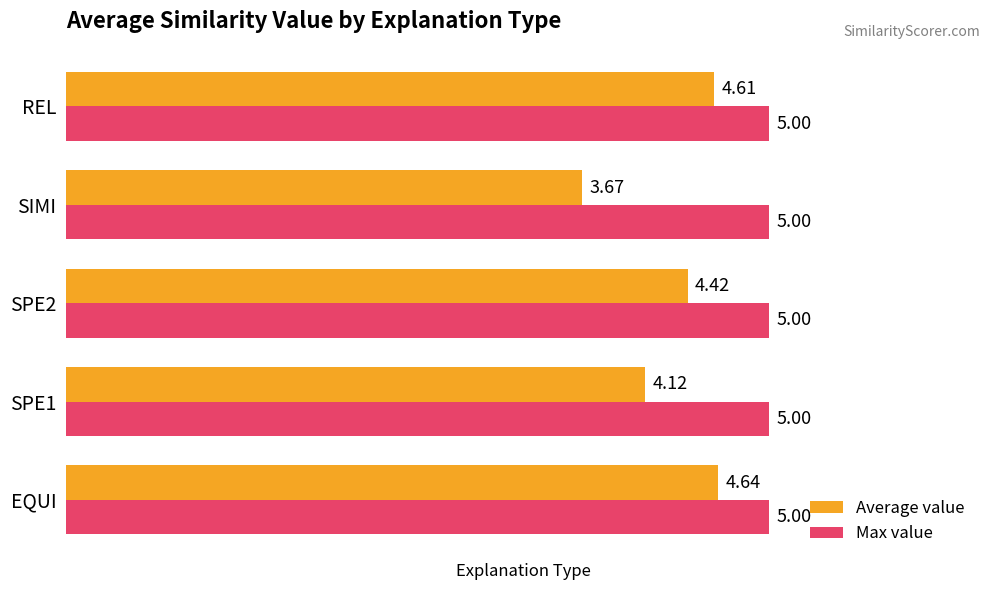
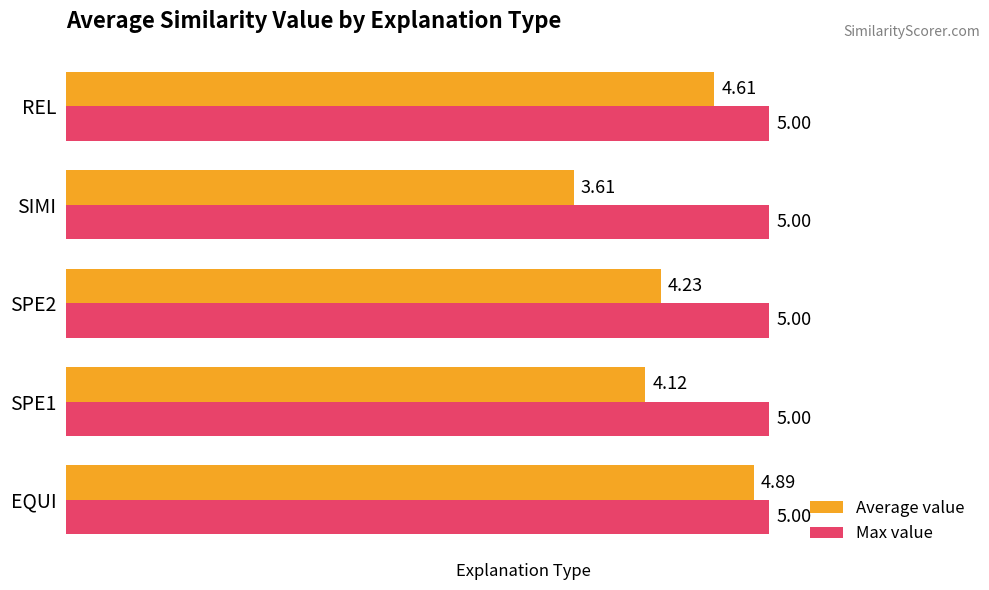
  {
    "Average value": {
      "REL": 4.61,
-     "SIMI": 3.67,
-     "SPE2": 4.42,
+     "SIMI": 3.61,
+     "SPE2": 4.23,
      "SPE1": 4.12,
-     "EQUI": 4.64
+     "EQUI": 4.89
    },
    "Max value": {
      "REL": 5.00,
      "SIMI": 5.00,
      "SPE2": 5.00,
      "SPE1": 5.00,
      "EQUI": 5.00
    }
  }
